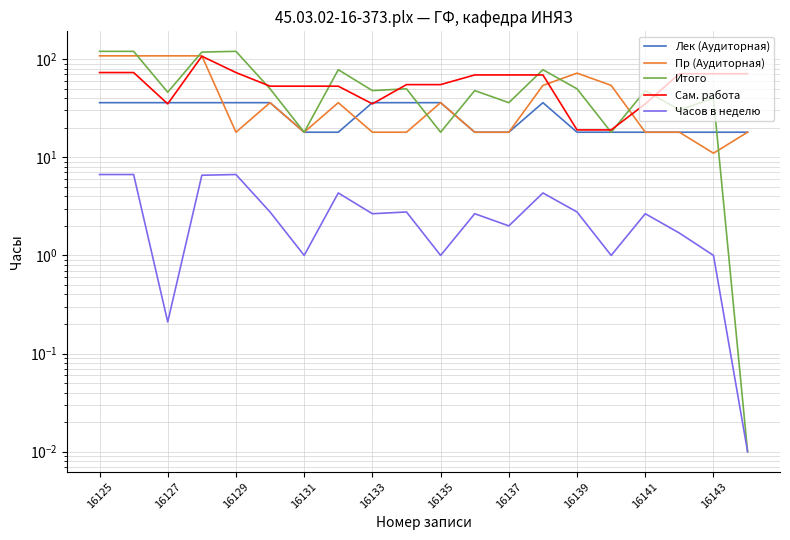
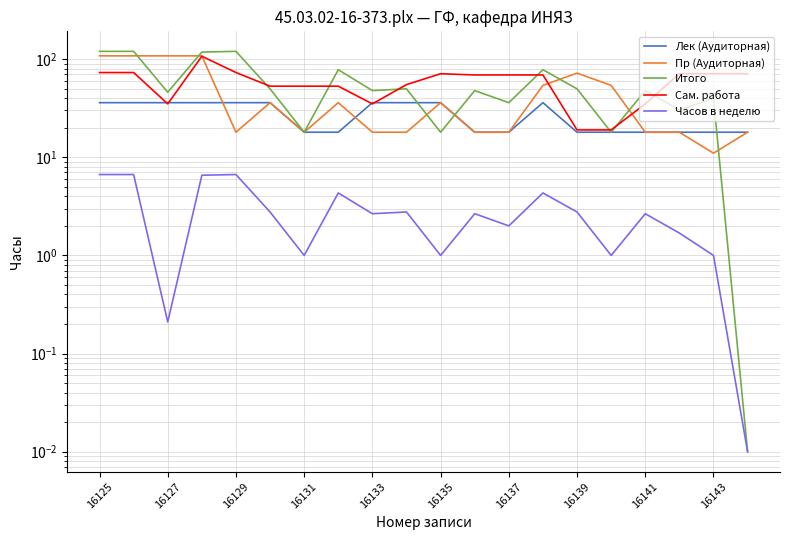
  {
    "Лек (Аудиторная)": {
      "16125": 36,
      "16129": 36,
      "16143": 18
    },
    "Пр (Аудиторная)": {
      "16125": 110,
      "16127": 110,
      "16129": 18,
      "16133": 18,
      "16139": 70,
      "16143": 11
    },
    "Итого": {
      "16125": 120,
      "16127": 50,
      "16129": 120,
      "16133": 50,
      "16135": 18,
      "16137": 36,
      "16139": 50
    },
    "Сам. работа": {
      "16125": 70,
      "16129": 70,
      "16131": 50,
-     "16135": 60,
+     "16135": 70,
      "16137": 70
    },
    "Часов в неделю": {
      "16125": 7,
      "16127": 0.21,
      "16129": 7,
      "16131": 1,
      "16133": 2.7,
      "16135": 1,
      "16137": 2,
      "16139": 2.8,
      "16141": 2.7,
      "16143": 1
    }
  }
